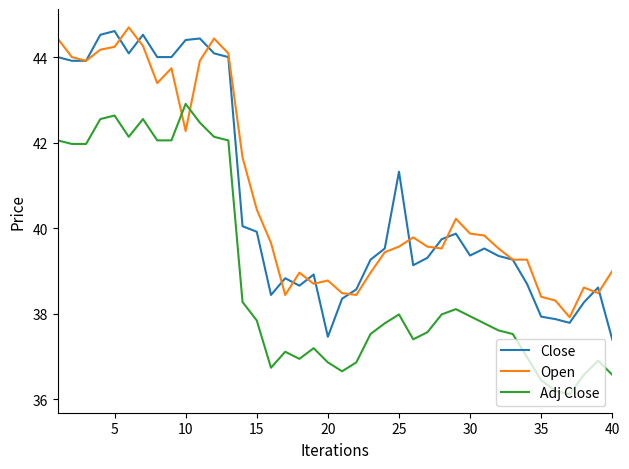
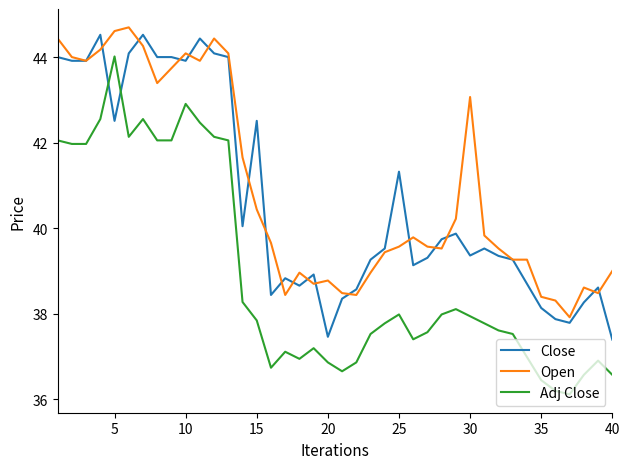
  {
    "Close": {
-     "5": 44.6,
-     "10": 44.4,
-     "15": 39.9,
+     "5": 42.5,
+     "10": 43.9,
+     "15": 42.5,
      "20": 37.5,
      "25": 41.3,
      "30": 39.4,
-     "35": 37.9,
+     "35": 38.1,
      "40": 37.4
    },
    "Open": {
-     "5": 44.2,
-     "10": 42.3,
+     "5": 44.6,
+     "10": 44.1,
      "15": 40.4,
      "20": 38.8,
      "25": 39.6,
-     "30": 39.9,
+     "30": 43.1,
      "35": 38.4,
      "40": 39.0
    },
    "Adj Close": {
-     "5": 42.6,
+     "5": 44.0,
      "10": 42.9,
      "15": 37.8,
      "20": 36.9,
      "25": 38.0,
      "30": 37.9,
      "40": 36.6
    }
  }
